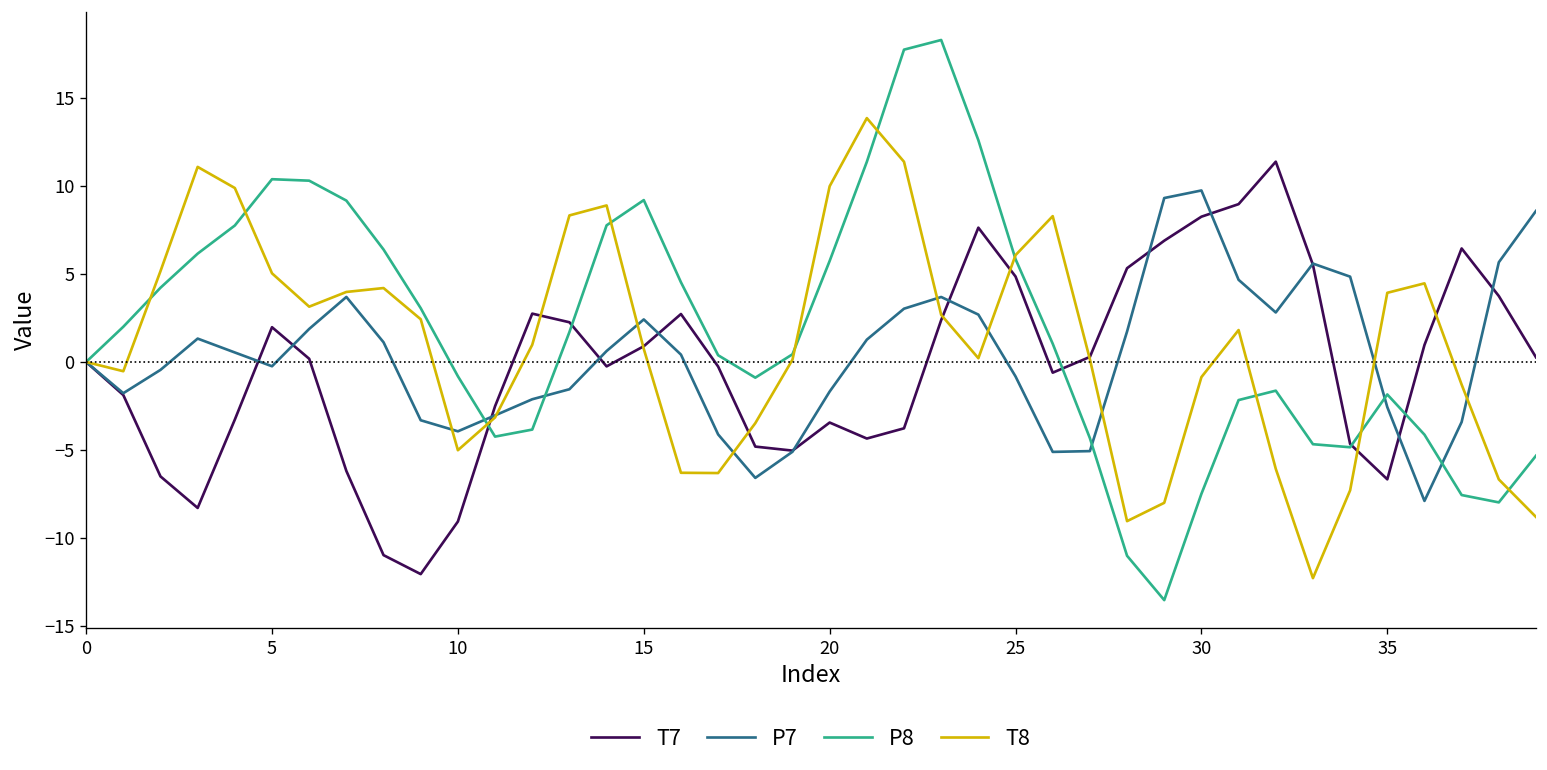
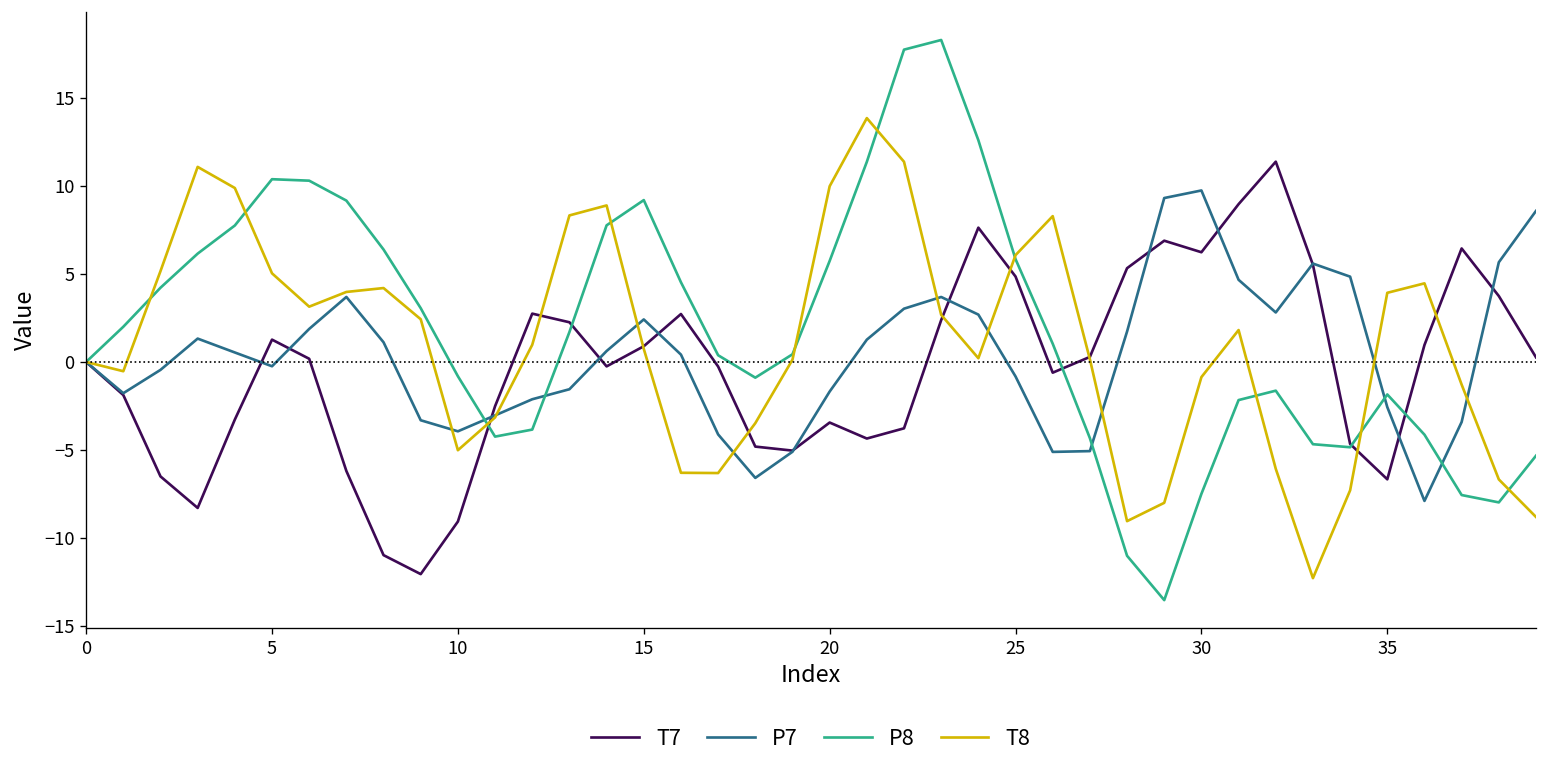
  {
    "T7": {
-     "5": 2.0,
+     "5": 1.3,
      "10": -9.1,
      "20": -3.4,
      "25": 4.9,
-     "30": 8.3,
+     "30": 6.2,
      "35": -6.7
    },
    "P7": {
      "5": -0.2,
      "10": -3.9,
      "15": 2.4,
      "20": -1.7,
      "25": -0.8,
      "30": 9.8,
      "35": -2.6
    },
    "P8": {
      "5": 10.4,
      "10": -0.8,
      "15": 9.2,
      "20": 5.7,
      "25": 5.8,
      "30": -7.5,
      "35": -1.8
    },
    "T8": {
      "5": 5.0,
      "10": -5.0,
      "20": 10.0,
      "25": 6.1,
      "30": -0.9,
      "35": 3.9
    }
  }
